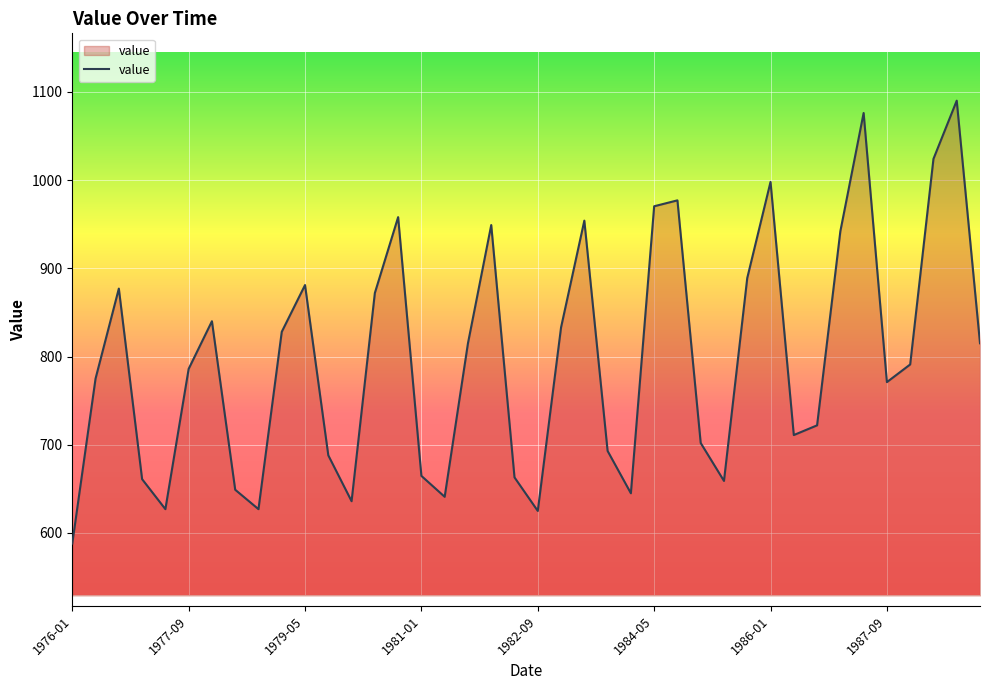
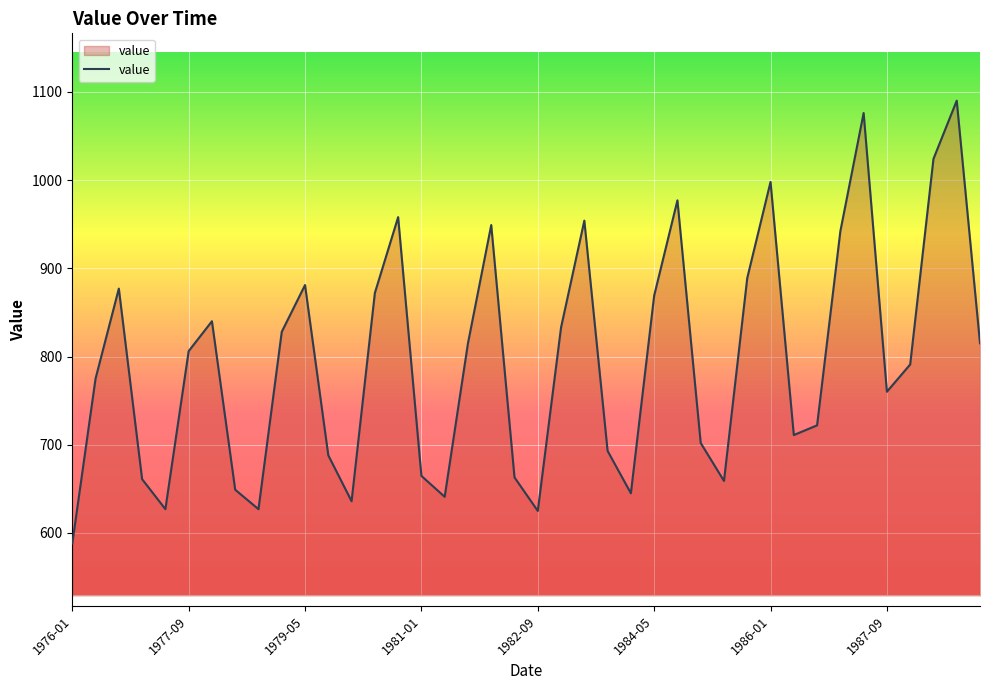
  {
    "1976-01": 590,
-   "1977-09": 790,
+   "1977-09": 810,
    "1979-05": 880,
    "1981-01": 660,
    "1982-09": 630,
-   "1984-05": 970,
+   "1984-05": 870,
    "1986-01": 1000,
-   "1987-09": 770
+   "1987-09": 760
  }
